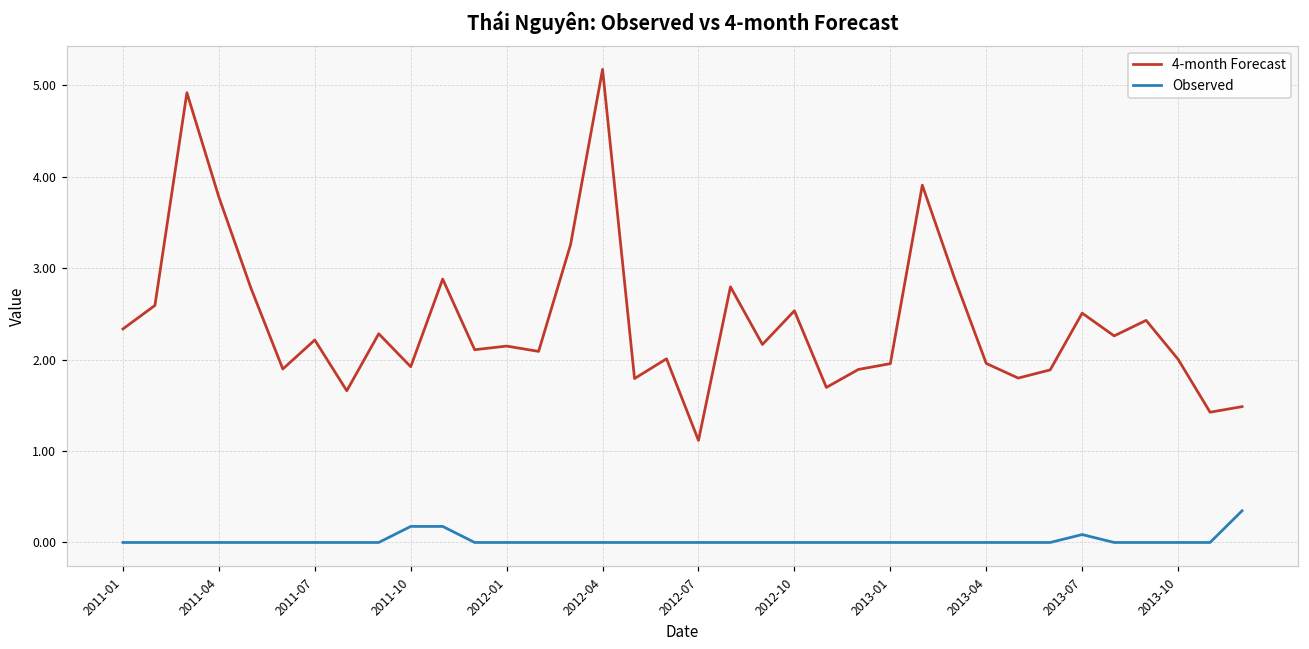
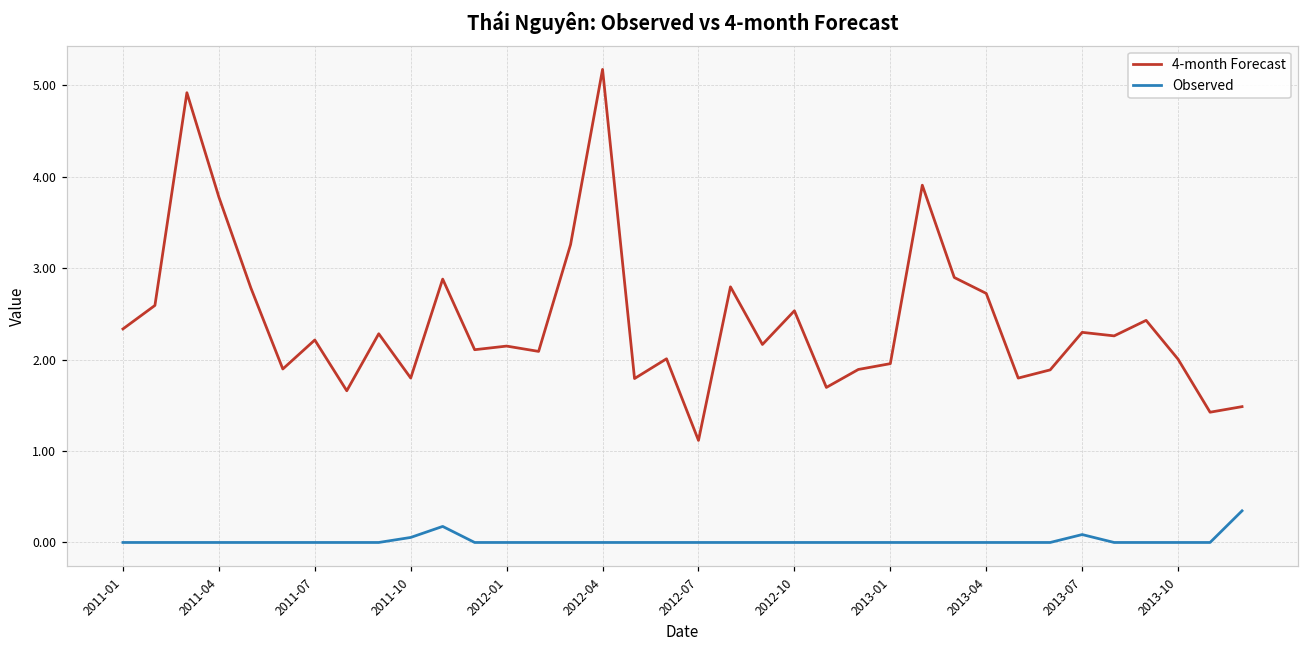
  {
    "4-month Forecast": {
      "2011-01": 2.3,
      "2011-04": 3.8,
      "2011-07": 2.2,
-     "2011-10": 1.9,
+     "2011-10": 1.8,
      "2012-01": 2.1,
      "2012-04": 5.2,
      "2012-07": 1.1,
      "2012-10": 2.5,
      "2013-01": 2.0,
-     "2013-04": 2.0,
-     "2013-07": 2.5,
+     "2013-04": 2.7,
+     "2013-07": 2.3,
      "2013-10": 2.0
    },
    "Observed": {
      "2011-01": 0.0,
      "2011-04": 0.0,
      "2011-07": 0.0,
-     "2011-10": 0.2,
+     "2011-10": 0.1,
      "2012-01": 0.0,
      "2012-04": 0.0,
      "2012-07": 0.0,
      "2012-10": 0.0,
      "2013-01": 0.0,
      "2013-04": 0.0,
      "2013-07": 0.1,
      "2013-10": 0.0
    }
  }
